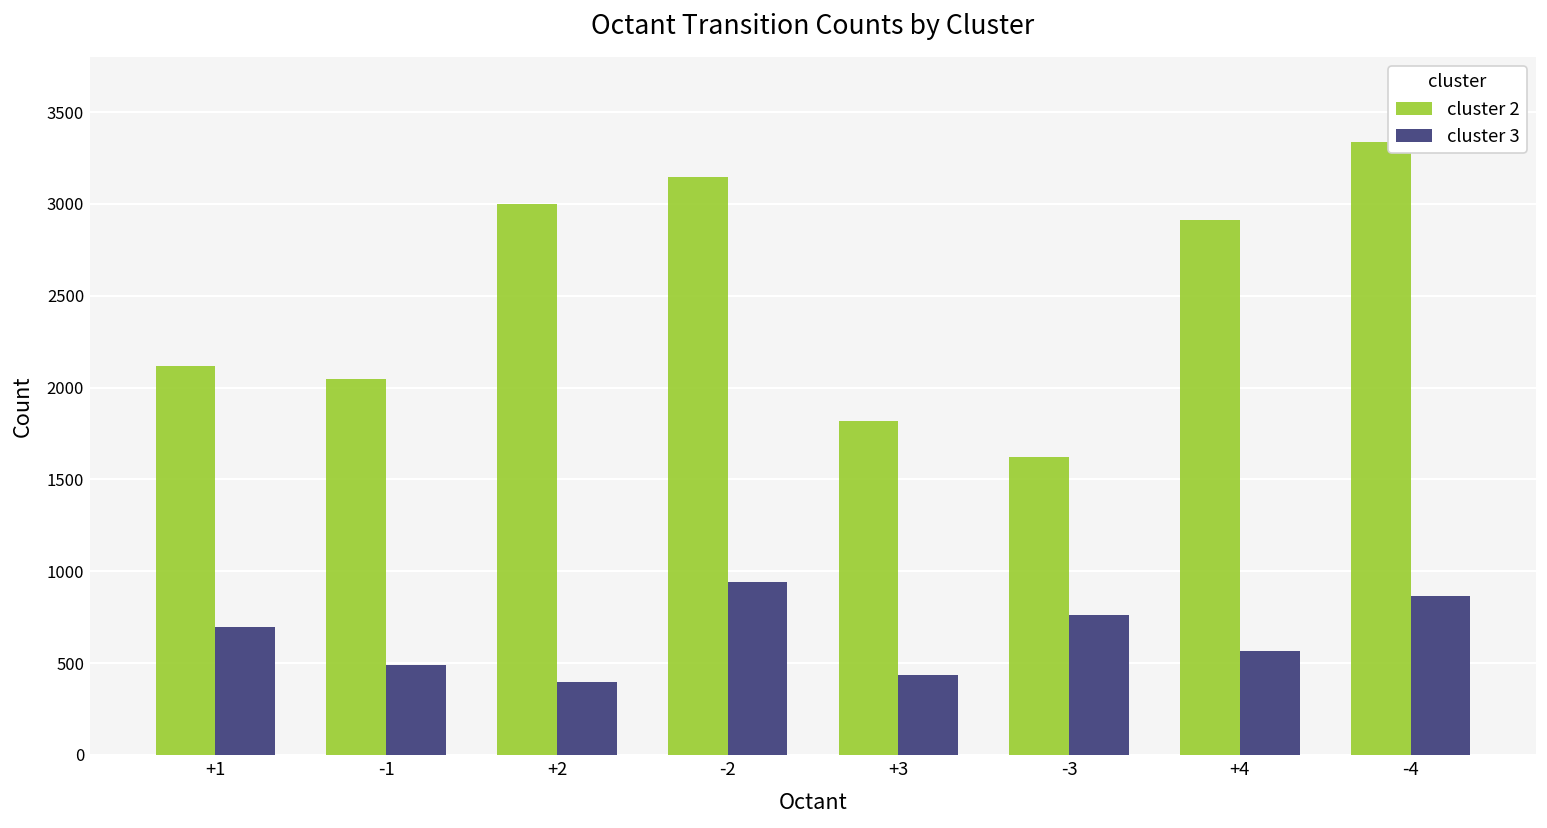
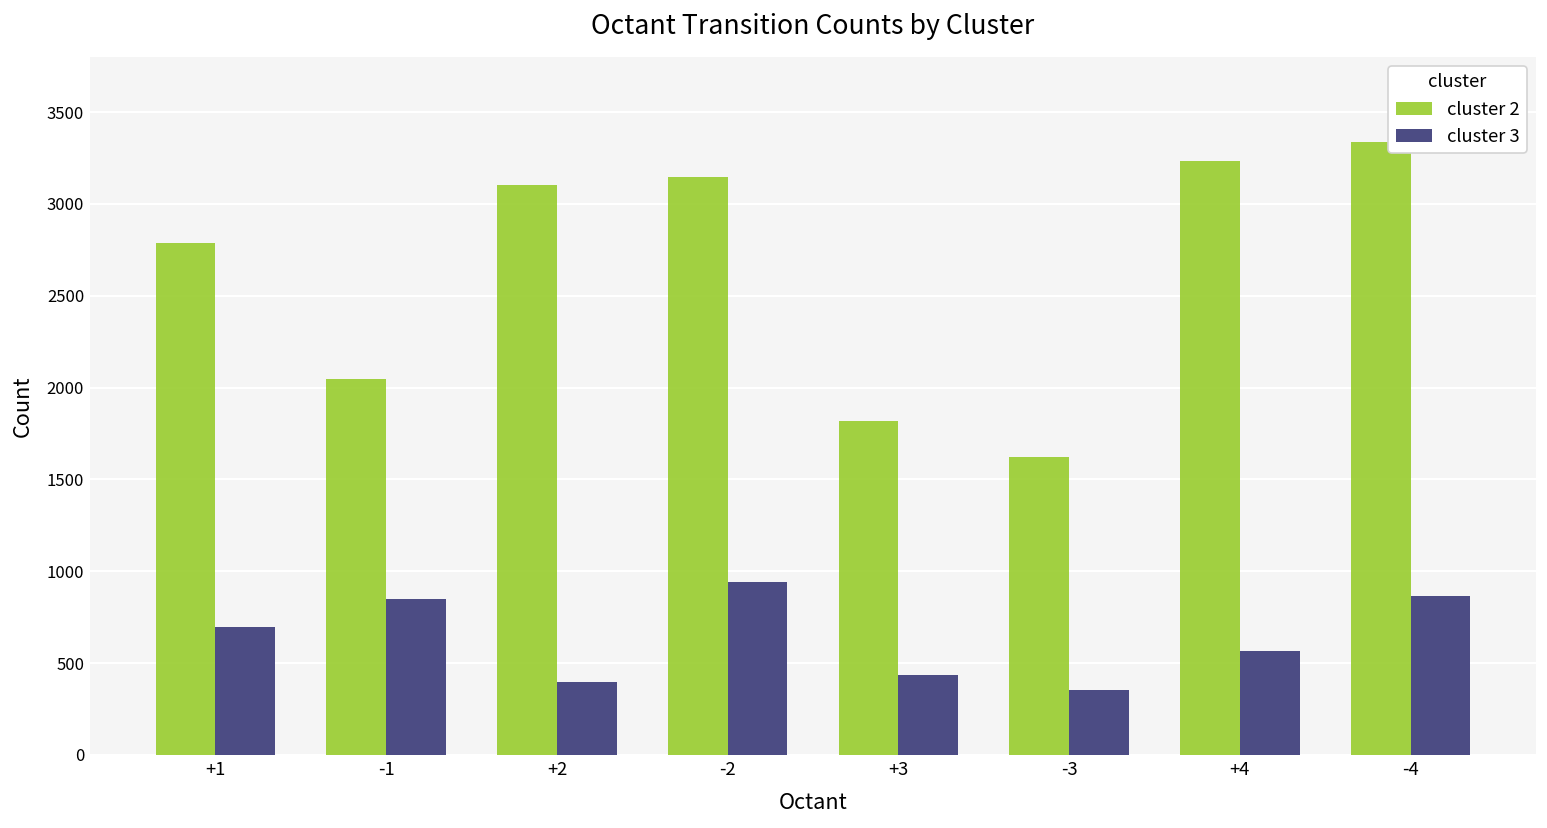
  {
    "cluster 2": {
-     "+1": 2120,
+     "+1": 2790,
      "-1": 2050,
-     "+2": 3000,
+     "+2": 3100,
      "-2": 3150,
      "+3": 1820,
      "-3": 1620,
-     "+4": 2910,
+     "+4": 3230,
      "-4": 3340
    },
    "cluster 3": {
      "+1": 700,
-     "-1": 490,
+     "-1": 850,
      "+2": 400,
      "-2": 940,
      "+3": 430,
-     "-3": 760,
+     "-3": 360,
      "+4": 560,
      "-4": 860
    }
  }
